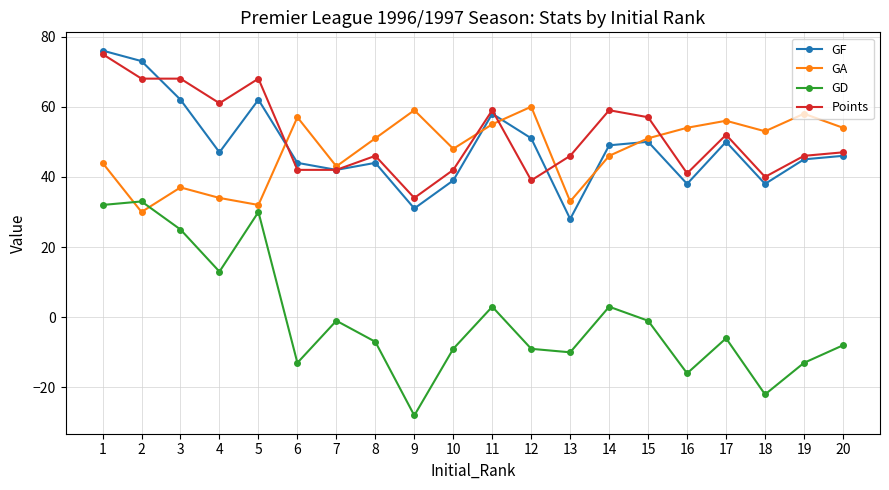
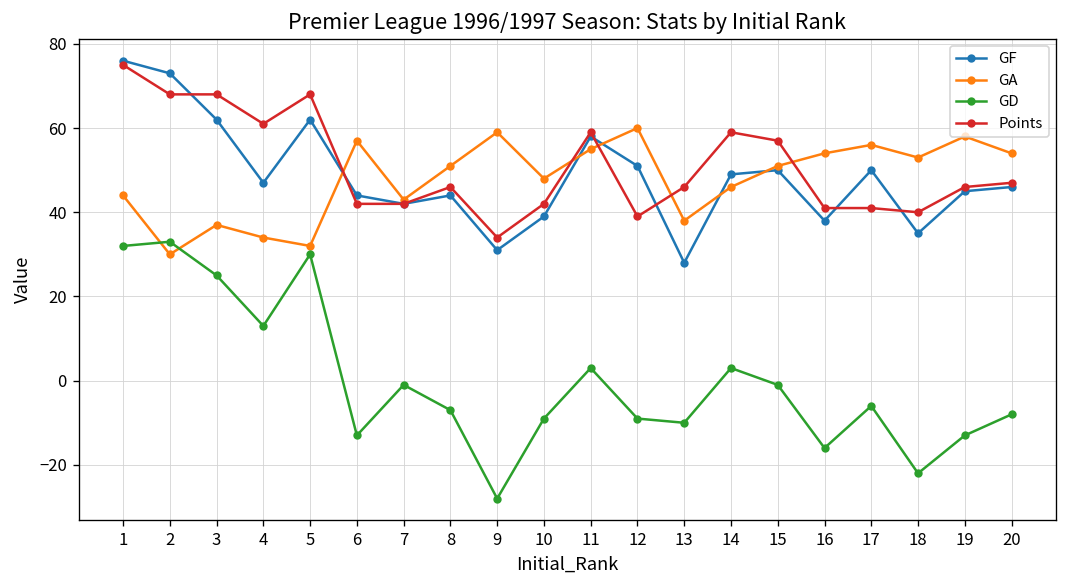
  {
    "GF": {
      "1": 76,
      "2": 73,
      "3": 62,
      "4": 47,
      "5": 62,
      "6": 44,
      "8": 44,
      "9": 31,
      "10": 39,
      "11": 58,
      "12": 51,
      "13": 28,
      "14": 49,
      "15": 50,
      "16": 38,
      "17": 50,
-     "18": 38,
+     "18": 35,
      "19": 45,
      "20": 46
    },
    "GA": {
      "1": 44,
      "2": 30,
      "3": 37,
      "4": 34,
      "5": 32,
      "6": 57,
      "7": 43,
      "8": 51,
      "9": 59,
      "10": 48,
      "11": 55,
      "12": 60,
-     "13": 33,
+     "13": 38,
      "14": 46,
      "15": 51,
      "16": 54,
      "17": 56,
      "18": 53,
      "20": 54
    },
    "GD": {
      "1": 32,
      "2": 33,
      "3": 25,
      "4": 13,
      "5": 30,
      "6": -13,
      "7": -1,
      "8": -7,
      "9": -28,
      "10": -9,
      "11": 3,
      "12": -9,
      "13": -10,
      "14": 3,
      "15": -1,
      "16": -16,
      "17": -6,
      "18": -22,
      "19": -13,
      "20": -8
    },
    "Points": {
      "1": 75,
      "2": 68,
      "3": 68,
      "4": 61,
      "5": 68,
      "6": 42,
      "8": 46,
      "9": 34,
      "10": 42,
      "11": 59,
      "12": 39,
      "13": 46,
      "14": 59,
      "15": 57,
      "16": 41,
-     "17": 52,
+     "17": 41,
      "18": 40,
      "19": 46,
      "20": 47
    }
  }
